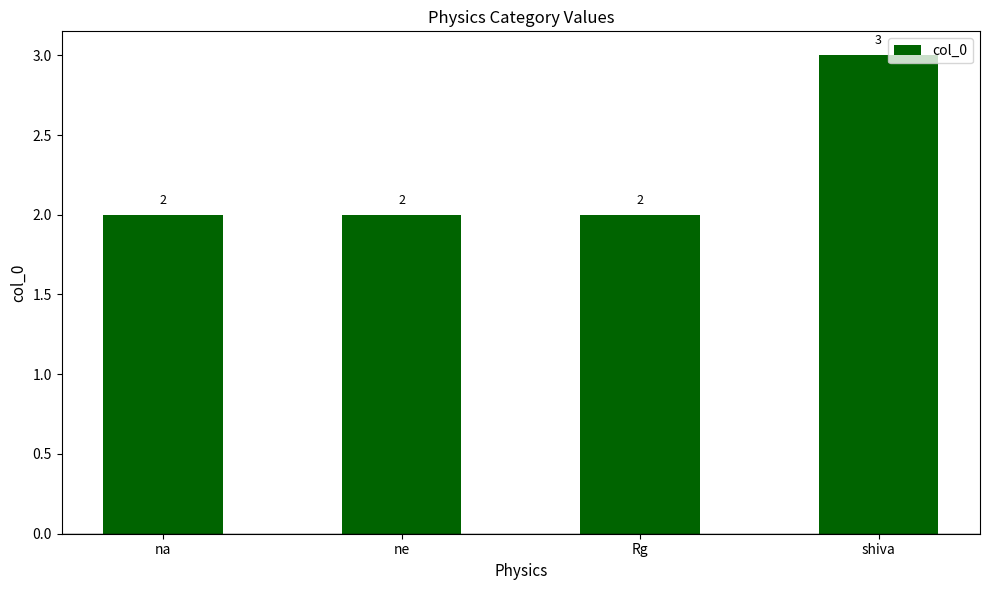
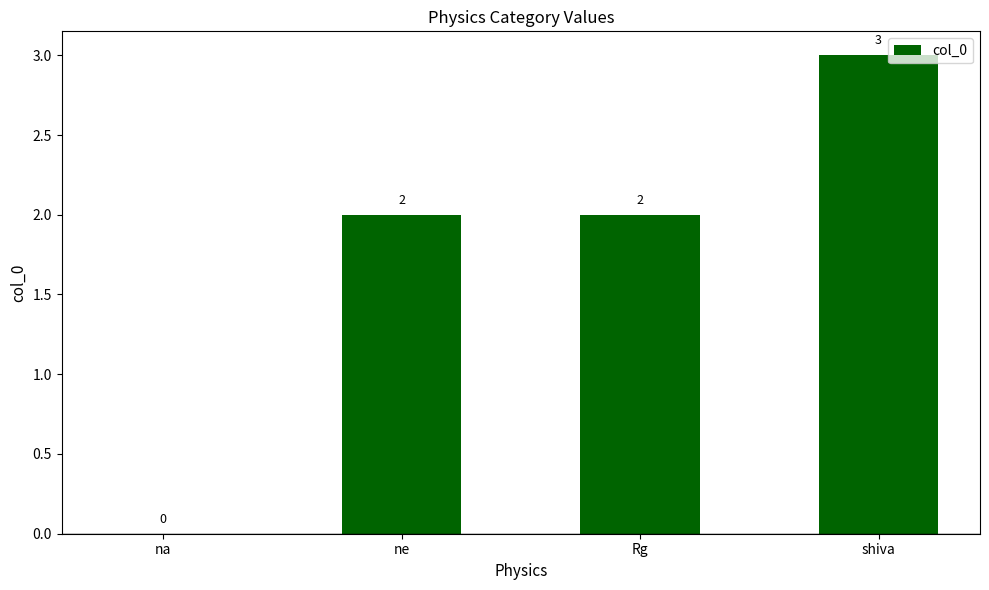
  {
-   "na": 2,
+   "na": 0,
    "ne": 2,
    "Rg": 2,
    "shiva": 3
  }
